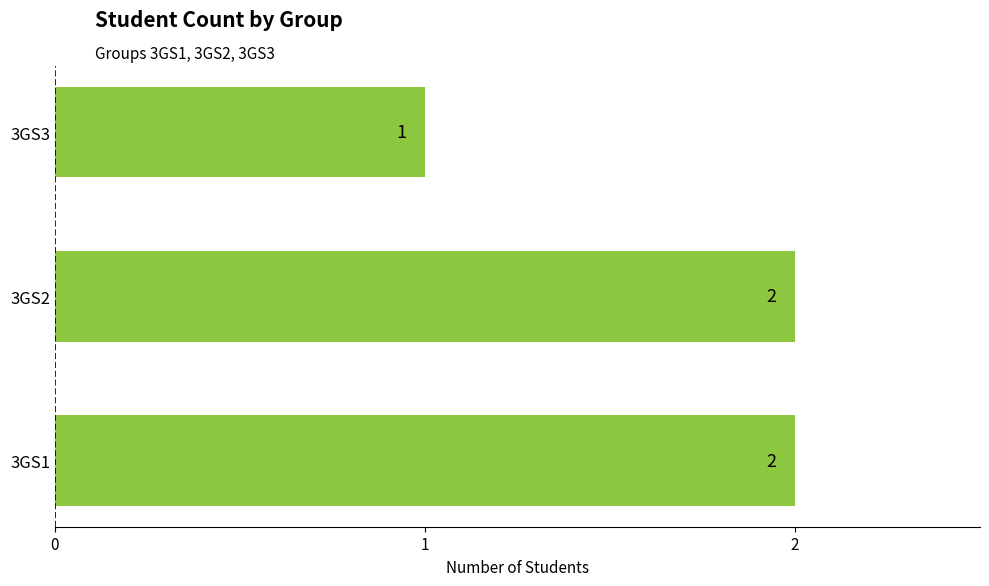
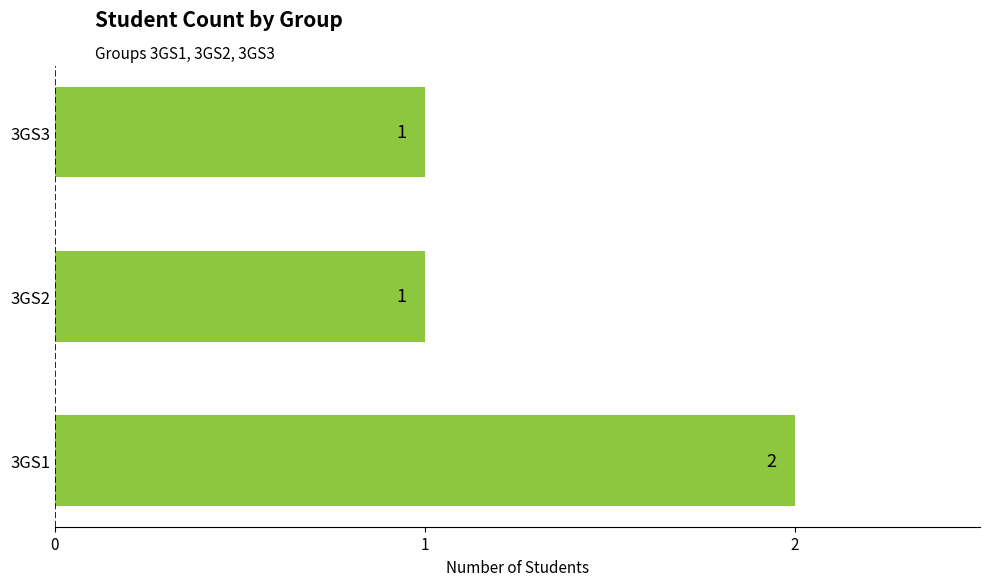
  {
    "3GS3": 1,
-   "3GS2": 2,
+   "3GS2": 1,
    "3GS1": 2
  }
